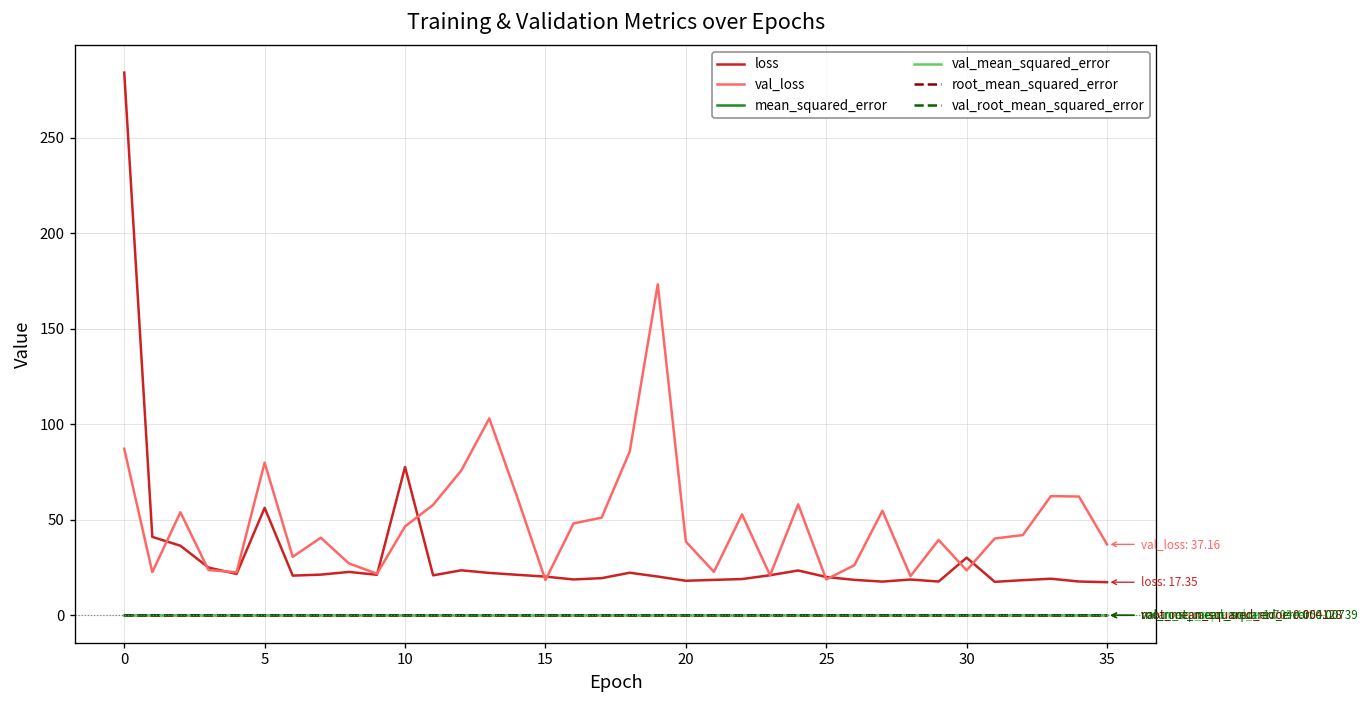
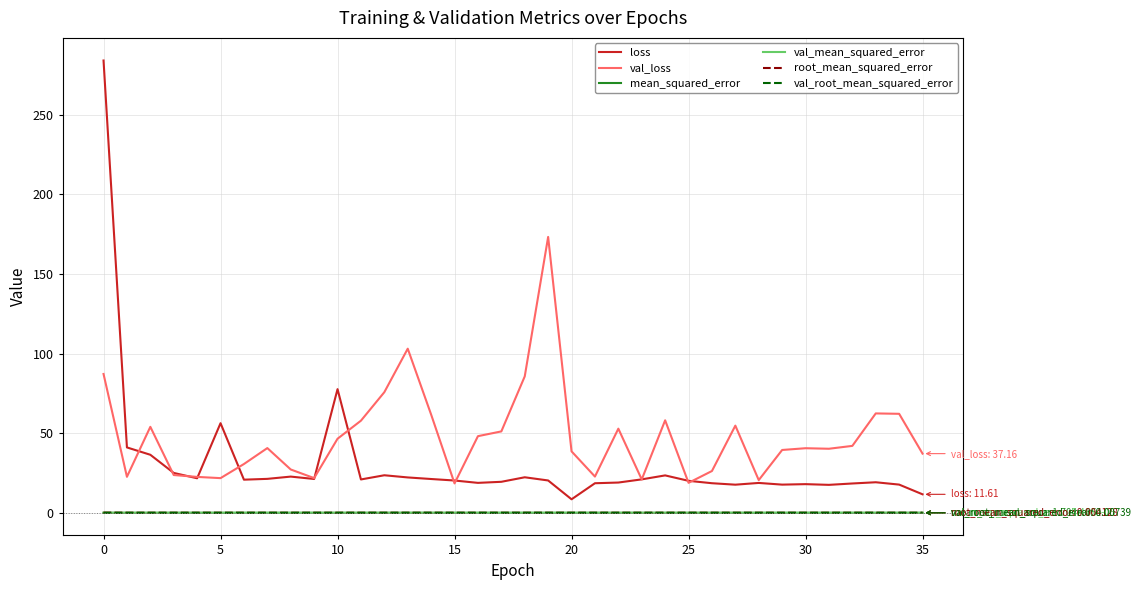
  {
    "loss": {
-     "20": 18,
-     "30": 30,
-     "35": 17.35
+     "20": 8,
+     "30": 18,
+     "35": 11.61
    },
    "val_loss": {
      "0": 87,
-     "5": 80,
+     "5": 22,
      "10": 47,
      "15": 18,
      "20": 39,
-     "30": 24
+     "30": 41
    },
    "val_root_mean_squared_error": {
      "0": 0,
      "5": 0,
      "10": 0,
      "15": 0,
      "20": 0,
      "25": 0,
      "30": 0
    }
  }
